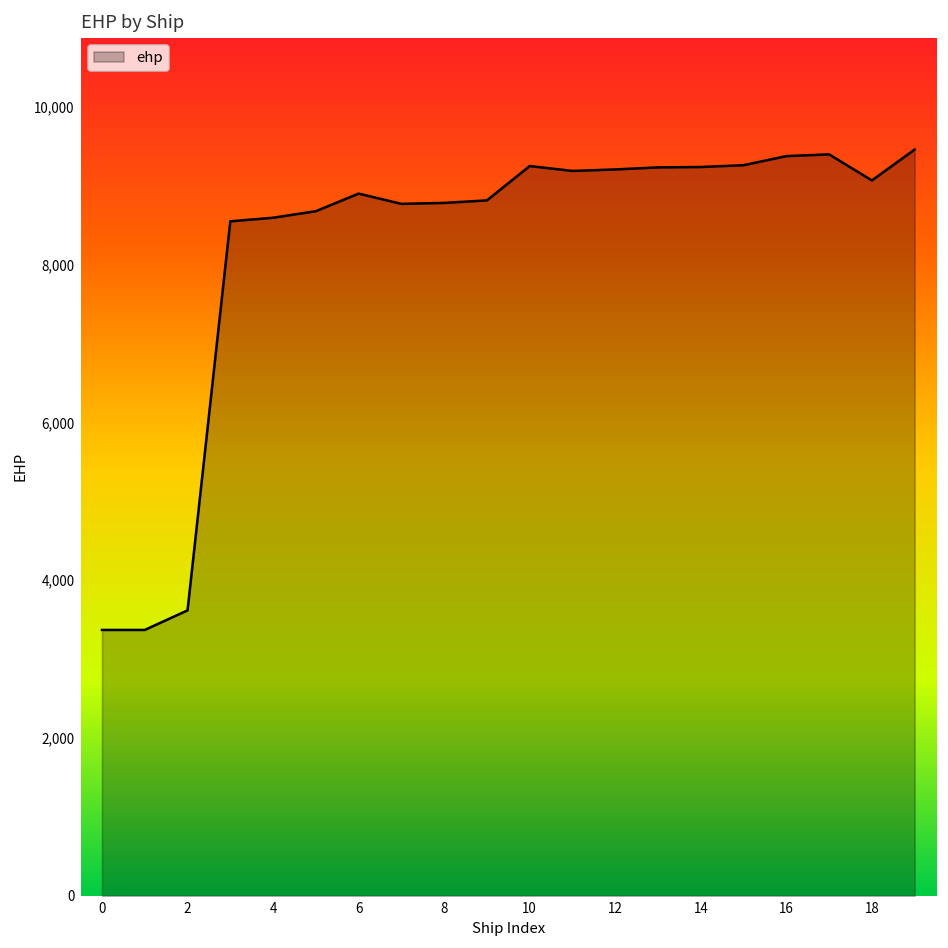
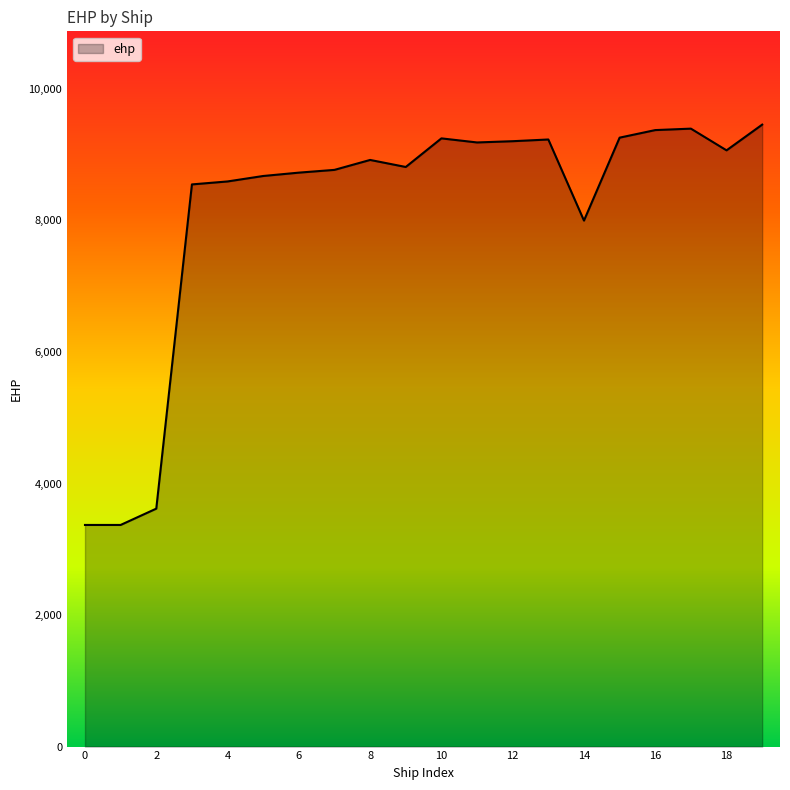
  {
    "0": "3,400",
    "2": "3,600",
    "4": "8,600",
-   "6": "8,900",
-   "8": "8,800",
+   "6": "8,700",
+   "8": "8,900",
    "10": "9,200",
    "12": "9,200",
-   "14": "9,200",
+   "14": "8,000",
    "16": "9,400",
    "18": "9,100"
  }
